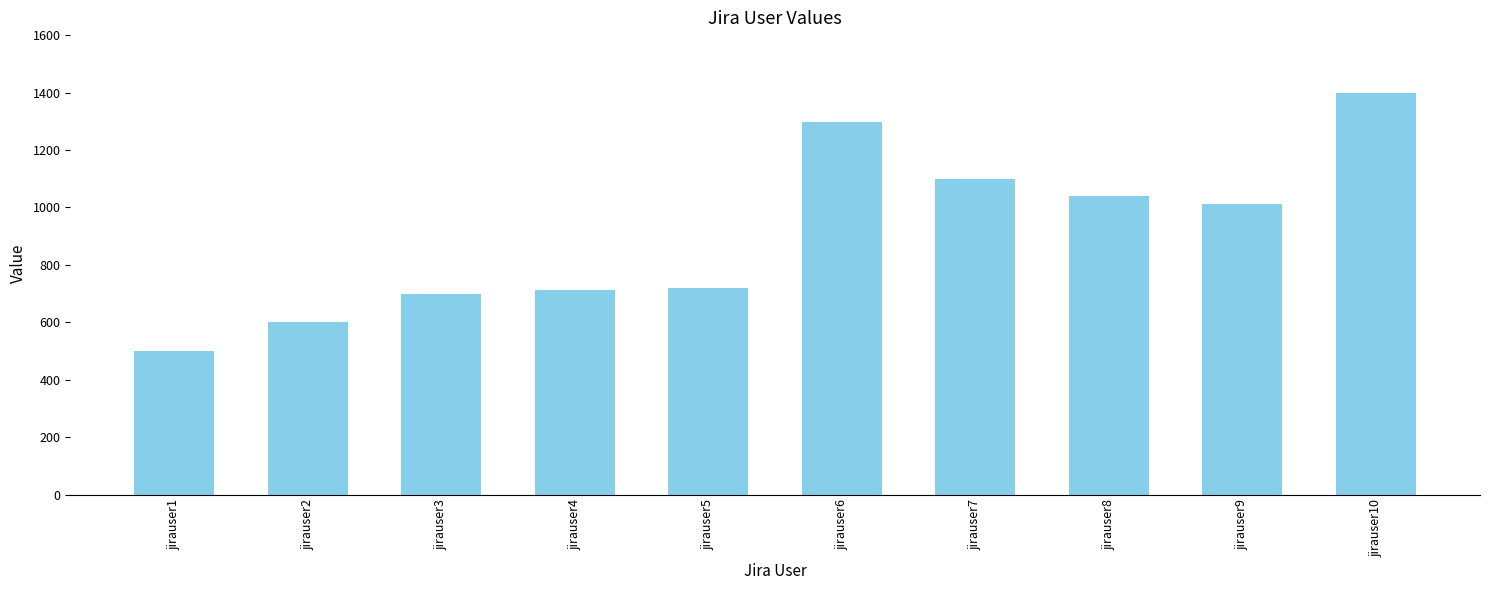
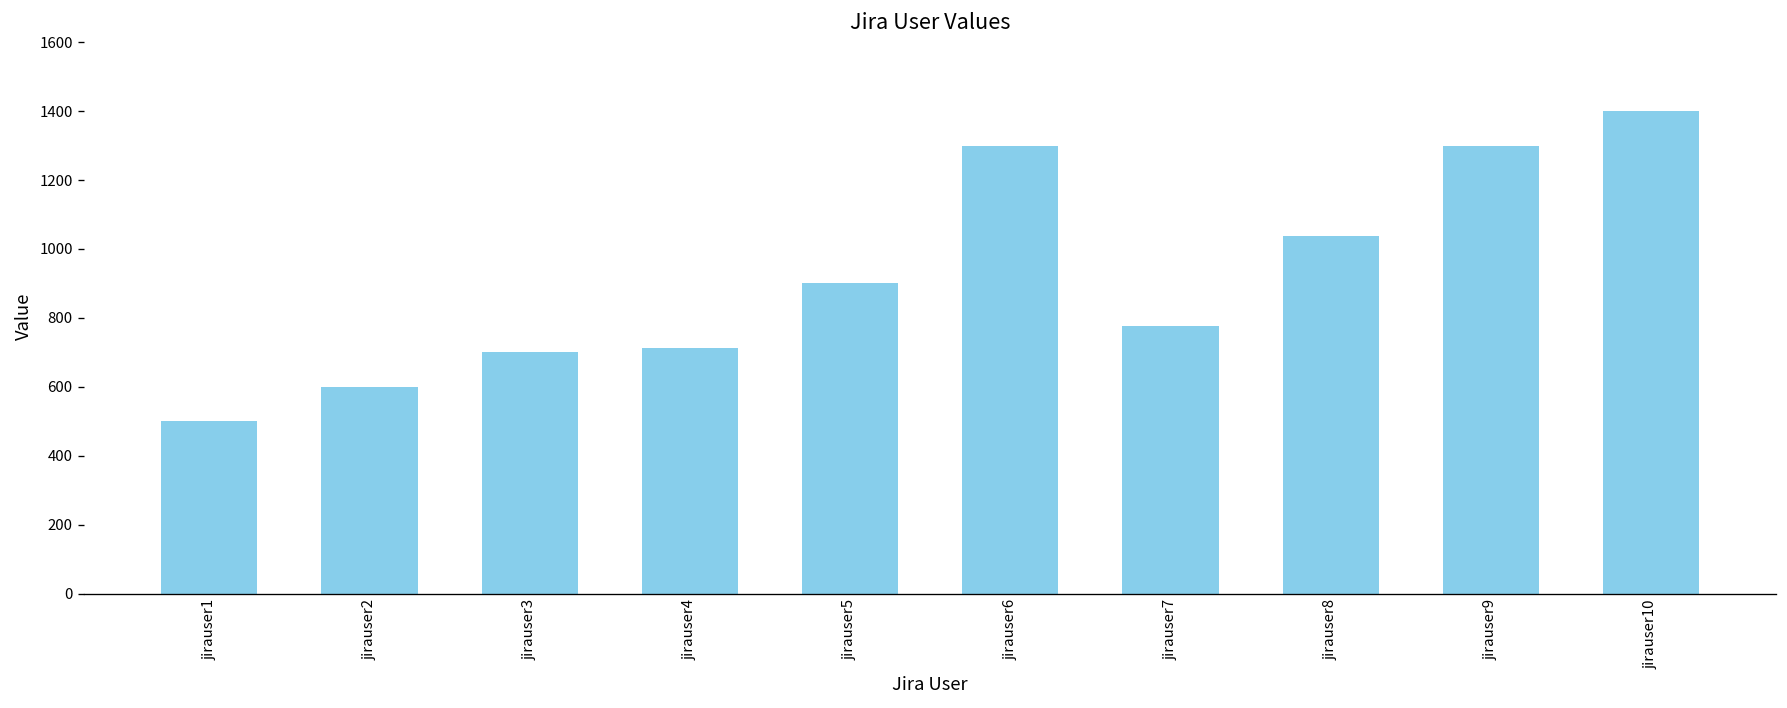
  {
    "jirauser1": 500,
    "jirauser2": 600,
    "jirauser3": 700,
    "jirauser4": 710,
-   "jirauser5": 720,
+   "jirauser5": 900,
    "jirauser6": 1300,
-   "jirauser7": 1100,
+   "jirauser7": 780,
    "jirauser8": 1040,
-   "jirauser9": 1010,
+   "jirauser9": 1300,
    "jirauser10": 1400
  }
